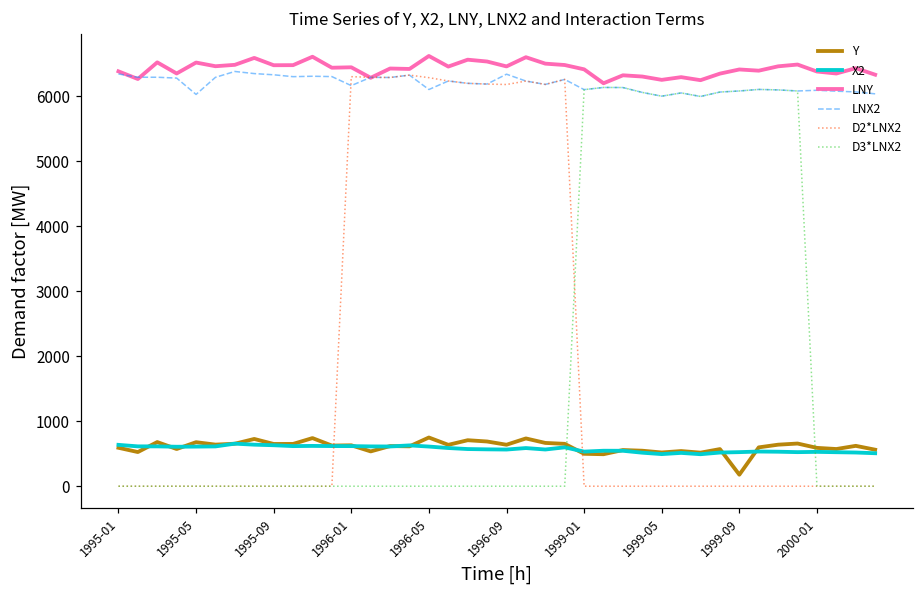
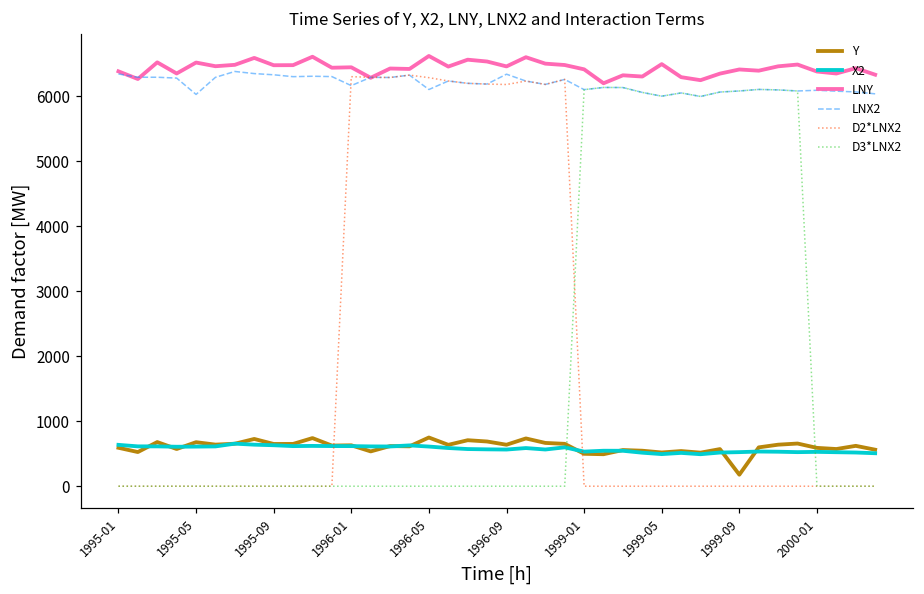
  {
    "Y": {
      "1995-01": 600,
      "1995-05": 700,
      "1996-05": 700,
      "1996-09": 600,
      "1999-09": 200,
      "2000-01": 600
    },
    "X2": {
      "1995-01": 600,
      "1995-05": 600,
      "1996-05": 600,
      "1996-09": 600,
      "1999-09": 500,
      "2000-01": 500
    },
    "LNY": {
      "1995-05": 6500,
      "1995-09": 6500,
      "1996-01": 6400,
      "1996-05": 6600,
      "1996-09": 6500,
      "1999-01": 6400,
-     "1999-05": 6300,
+     "1999-05": 6500,
      "1999-09": 6400,
      "2000-01": 6400
    },
    "LNX2": {
      "1995-05": 6000,
      "1995-09": 6300,
      "1996-01": 6200,
      "1996-05": 6100,
      "1996-09": 6300,
      "2000-01": 6100
    },
    "D2*LNX2": {
      "1996-01": 6300,
      "1996-05": 6300,
      "1996-09": 6200,
      "1999-01": 0,
      "1999-05": 0,
      "1999-09": 0
    },
    "D3*LNX2": {
      "1996-01": 0,
      "1996-05": 0,
      "1996-09": 0
    }
  }
